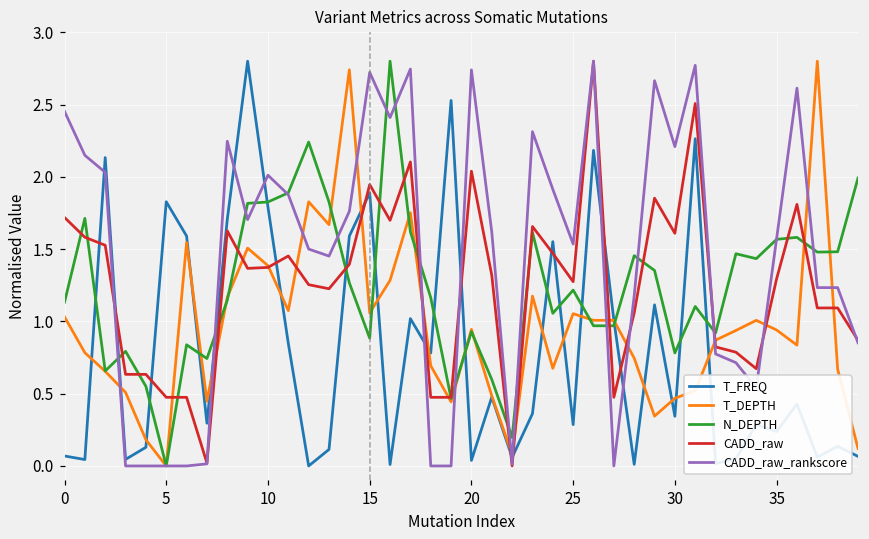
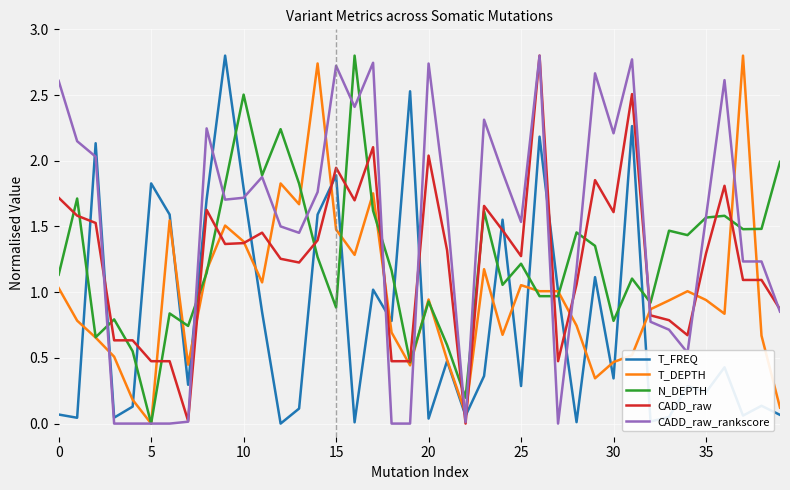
  {
    "T_FREQ": {
      "0": 0.07,
      "5": 1.83,
      "10": 1.79,
      "15": 1.89,
      "20": 0.04,
      "25": 0.29,
      "30": 0.34
    },
    "T_DEPTH": {
      "0": 1.03,
-     "15": 1.06,
+     "15": 1.48,
      "25": 1.05,
      "30": 0.47,
      "35": 0.94
    },
    "N_DEPTH": {
      "0": 1.13,
-     "10": 1.83,
+     "10": 2.50,
      "15": 0.88,
      "25": 1.22,
      "30": 0.78
    },
    "CADD_raw": {
      "0": 1.72,
      "5": 0.47,
      "15": 1.95,
      "20": 2.04,
      "25": 1.27,
      "30": 1.61,
      "35": 1.29
    },
    "CADD_raw_rankscore": {
-     "0": 2.45,
-     "10": 2.01,
+     "0": 2.61,
+     "10": 1.72,
      "15": 2.72,
      "20": 2.74,
      "25": 1.53,
      "30": 2.21
    }
  }
